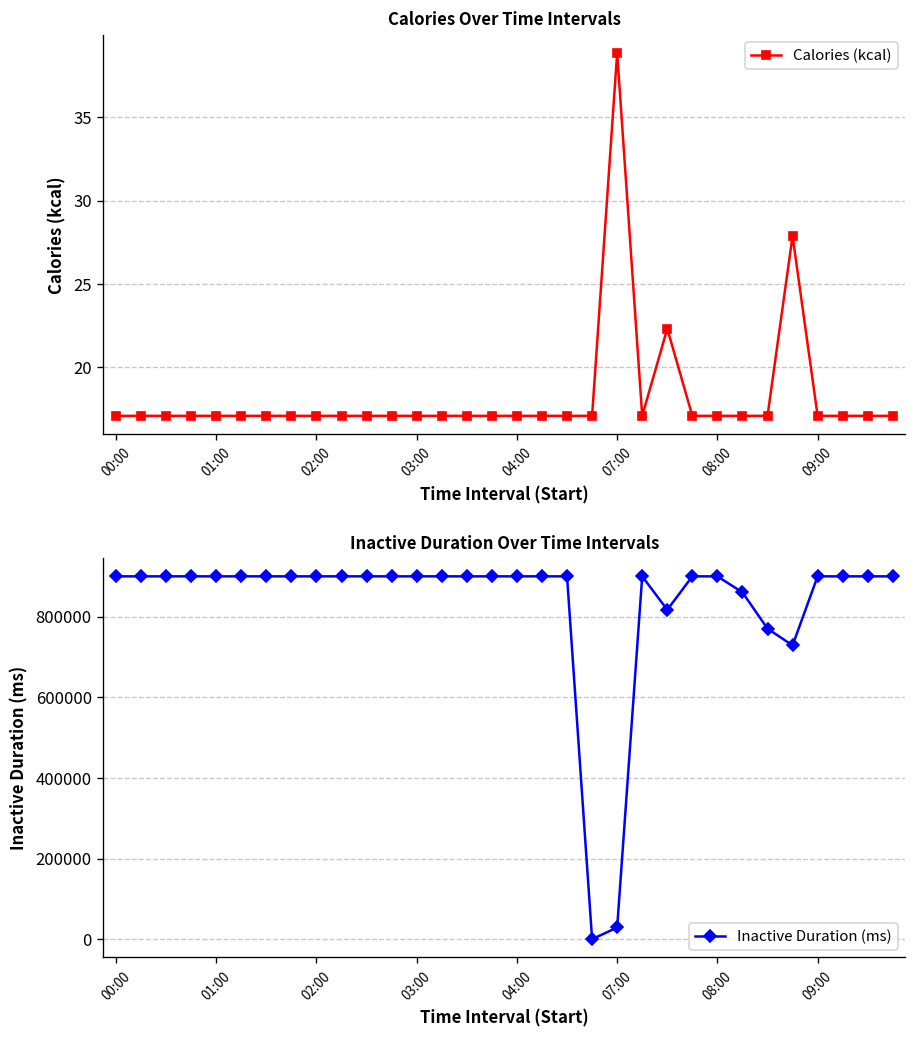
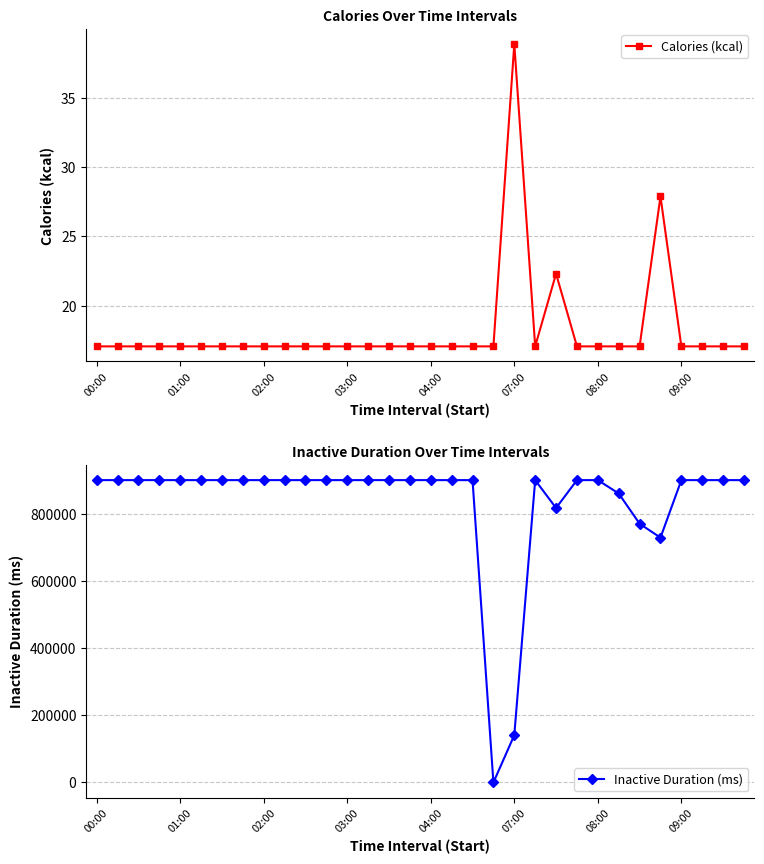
  {
    "Calories Over Time Intervals": {
      "00:00": 17.1,
      "01:00": 17.1,
      "02:00": 17.1,
      "03:00": 17.1,
      "04:00": 17.1,
      "07:00": 38.9,
      "08:00": 17.1,
      "09:00": 17.1
    },
    "Inactive Duration Over Time Intervals": {
      "00:00": 900000,
      "01:00": 900000,
      "02:00": 900000,
      "03:00": 900000,
      "04:00": 900000,
-     "07:00": 30000,
+     "07:00": 140000,
      "08:00": 900000,
      "09:00": 900000
    }
  }
